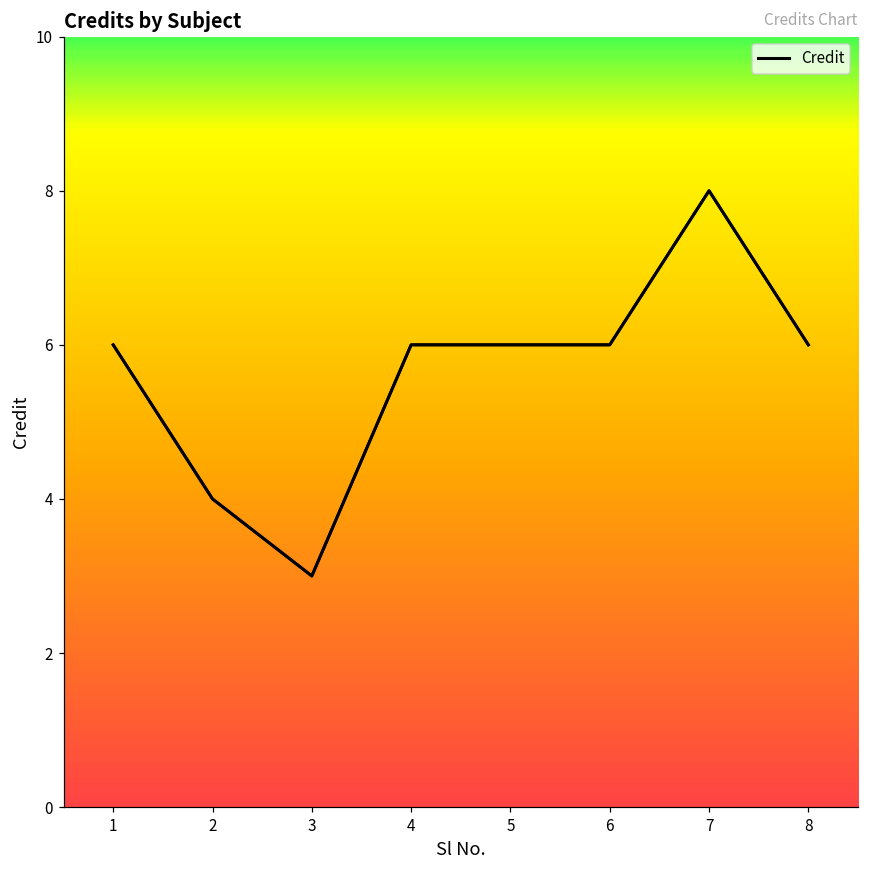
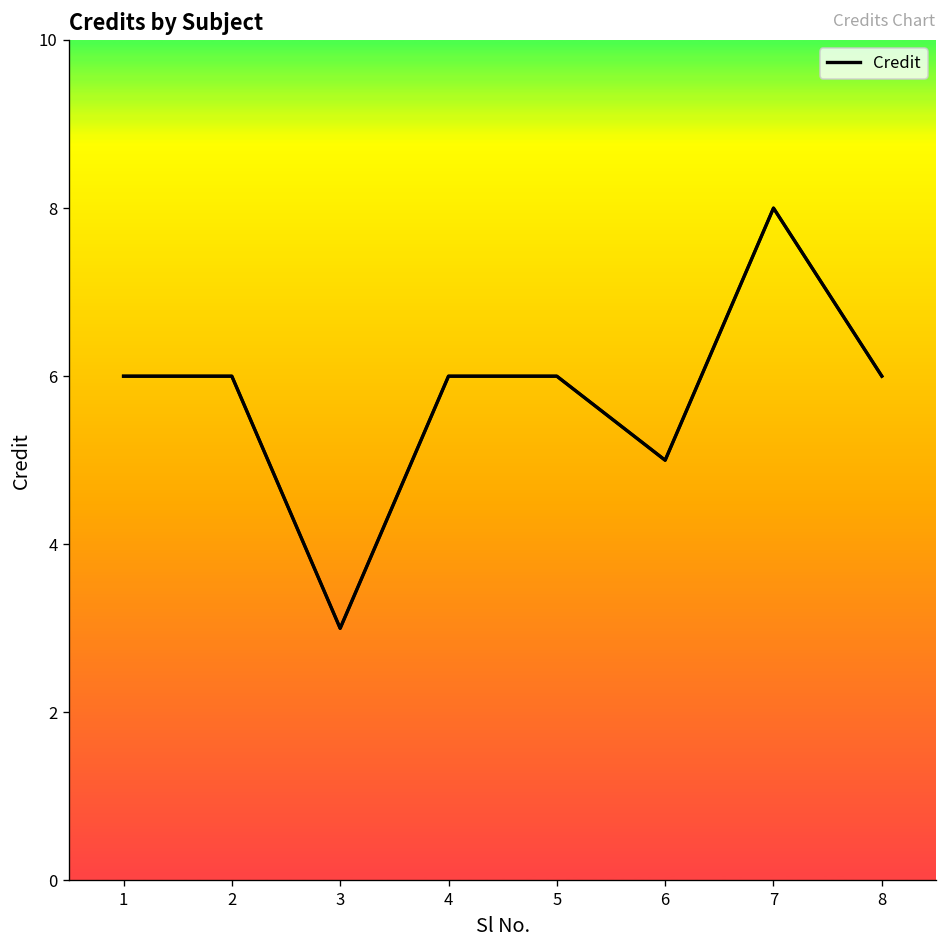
  {
    "1": 6,
-   "2": 4,
+   "2": 6,
    "3": 3,
    "4": 6,
    "5": 6,
-   "6": 6,
+   "6": 5,
    "7": 8,
    "8": 6
  }
